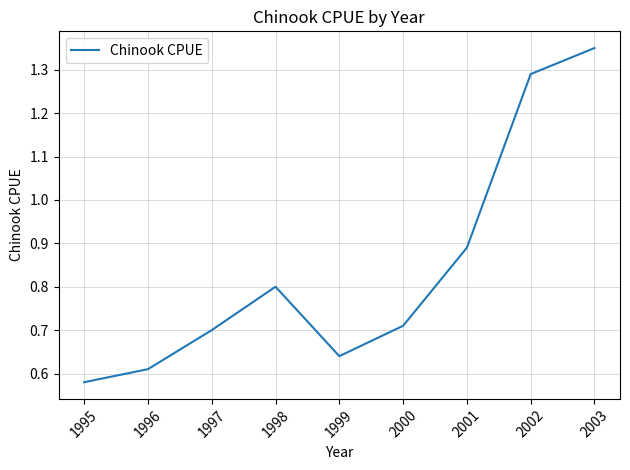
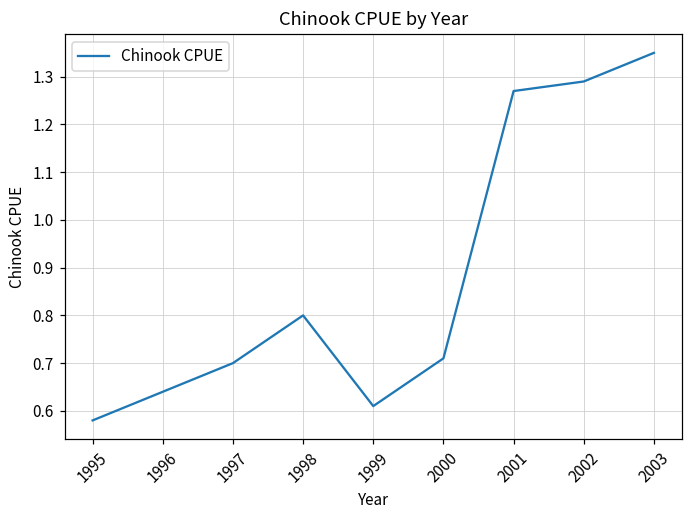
  {
    "1995": 0.58,
-   "1996": 0.61,
+   "1996": 0.64,
    "1997": 0.70,
    "1998": 0.80,
-   "1999": 0.64,
+   "1999": 0.61,
    "2000": 0.71,
-   "2001": 0.89,
+   "2001": 1.27,
    "2002": 1.29,
    "2003": 1.35
  }
